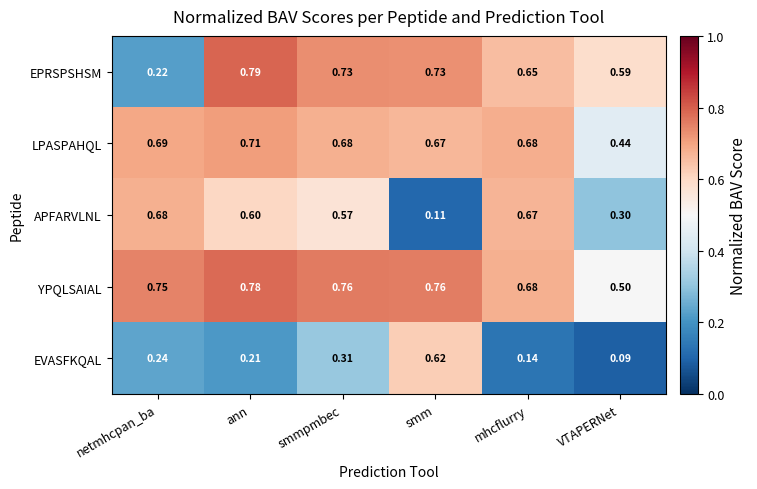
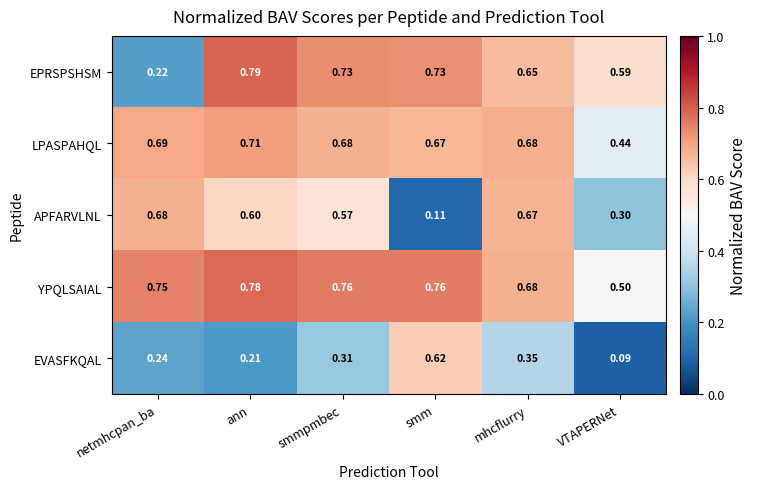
  {
    "EPRSPSHSM": {
      "netmhcpan_ba": 0.22,
      "ann": 0.79,
      "smmpmbec": 0.73,
      "smm": 0.73,
      "mhcflurry": 0.65,
      "VTAPERNet": 0.59
    },
    "LPASPAHQL": {
      "netmhcpan_ba": 0.69,
      "ann": 0.71,
      "smmpmbec": 0.68,
      "smm": 0.67,
      "mhcflurry": 0.68,
      "VTAPERNet": 0.44
    },
    "APFARVLNL": {
      "netmhcpan_ba": 0.68,
      "ann": 0.60,
      "smmpmbec": 0.57,
      "smm": 0.11,
      "mhcflurry": 0.67,
      "VTAPERNet": 0.30
    },
    "YPQLSAIAL": {
      "netmhcpan_ba": 0.75,
      "ann": 0.78,
      "smmpmbec": 0.76,
      "smm": 0.76,
      "mhcflurry": 0.68,
      "VTAPERNet": 0.50
    },
    "EVASFKQAL": {
      "netmhcpan_ba": 0.24,
      "ann": 0.21,
      "smmpmbec": 0.31,
      "smm": 0.62,
-     "mhcflurry": 0.14,
+     "mhcflurry": 0.35,
      "VTAPERNet": 0.09
    }
  }
